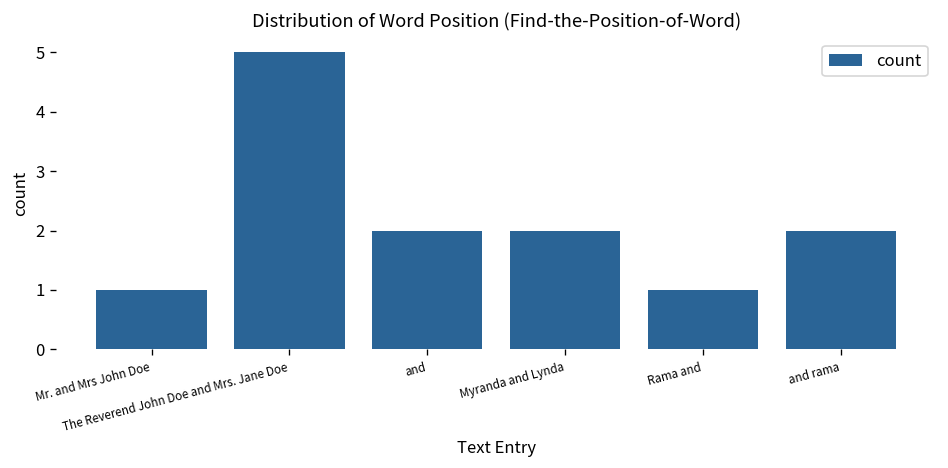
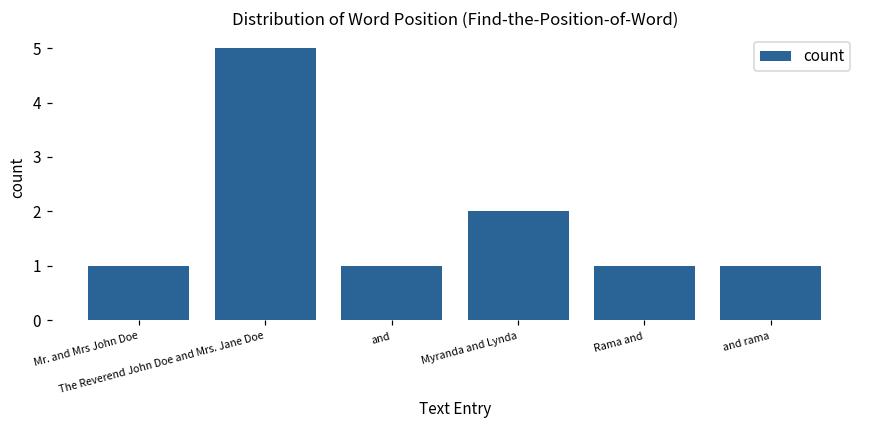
  {
    "Mr. and Mrs John Doe": 1,
    "The Reverend John Doe and Mrs. Jane Doe": 5,
-   "and": 2,
+   "and": 1,
    "Myranda and Lynda": 2,
    "Rama and": 1,
-   "and rama": 2
+   "and rama": 1
  }
